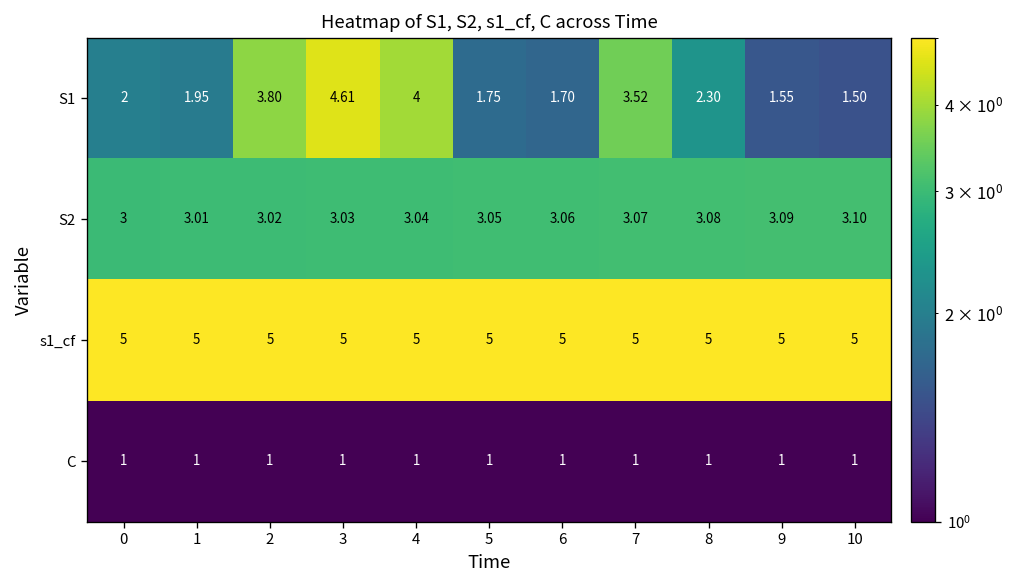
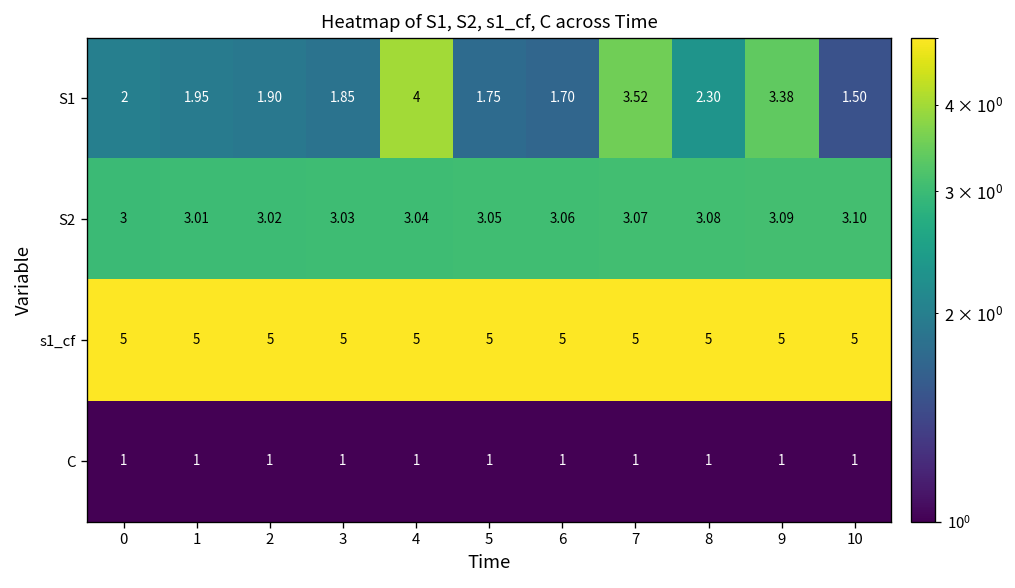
  {
    "S1": {
      "0": 2,
      "1": 1.95,
-     "2": 3.80,
-     "3": 4.61,
+     "2": 1.90,
+     "3": 1.85,
      "4": 4,
      "5": 1.75,
      "6": 1.70,
      "7": 3.52,
      "8": 2.30,
-     "9": 1.55,
+     "9": 3.38,
      "10": 1.50
    },
    "S2": {
      "0": 3,
      "1": 3.01,
      "2": 3.02,
      "3": 3.03,
      "4": 3.04,
      "5": 3.05,
      "6": 3.06,
      "7": 3.07,
      "8": 3.08,
      "9": 3.09,
      "10": 3.10
    },
    "s1_cf": {
      "0": 5,
      "1": 5,
      "2": 5,
      "3": 5,
      "4": 5,
      "5": 5,
      "6": 5,
      "7": 5,
      "8": 5,
      "9": 5,
      "10": 5
    },
    "C": {
      "0": 1,
      "1": 1,
      "2": 1,
      "3": 1,
      "4": 1,
      "5": 1,
      "6": 1,
      "7": 1,
      "8": 1,
      "9": 1,
      "10": 1
    }
  }
